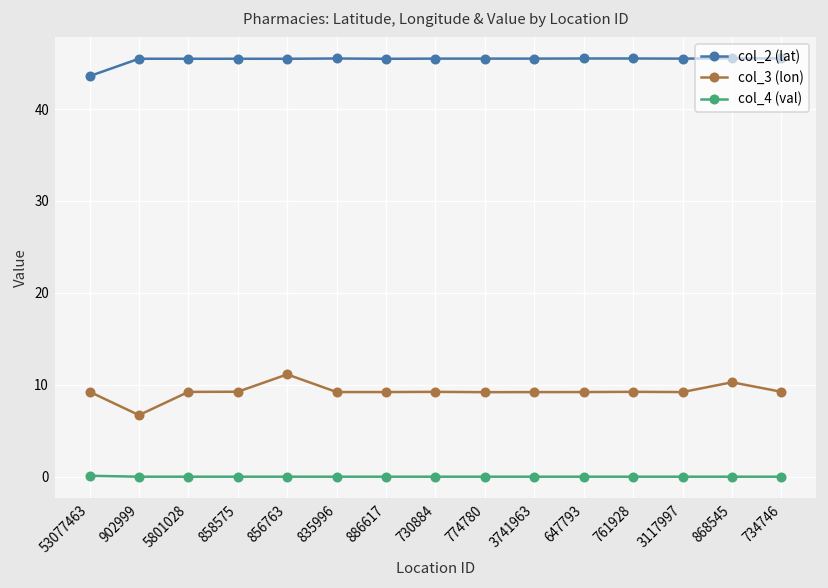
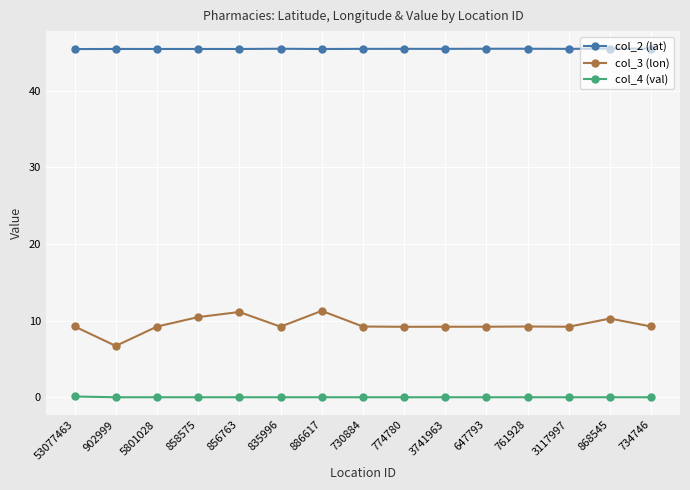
  {
    "col_2 (lat)": {
-     "53077463": 44,
+     "53077463": 45,
      "902999": 45,
      "5801028": 45,
      "858575": 45,
      "856763": 45,
      "835996": 45,
      "886617": 45,
      "730884": 45,
      "774780": 45,
      "3741963": 45,
      "647793": 46,
      "761928": 46,
      "3117997": 45
    },
    "col_3 (lon)": {
      "53077463": 9,
      "902999": 7,
      "5801028": 9,
-     "858575": 9,
+     "858575": 10,
      "856763": 11,
      "835996": 9,
-     "886617": 9,
+     "886617": 11,
      "730884": 9,
      "774780": 9,
      "3741963": 9,
      "647793": 9,
      "761928": 9,
      "3117997": 9,
      "868545": 10,
      "734746": 9
    },
    "col_4 (val)": {
      "53077463": 0,
      "902999": 0,
      "5801028": 0,
      "858575": 0,
      "856763": 0,
      "835996": 0,
      "886617": 0,
      "730884": 0,
      "774780": 0,
      "3741963": 0,
      "647793": 0,
      "761928": 0,
      "3117997": 0,
      "868545": 0,
      "734746": 0
    }
  }
